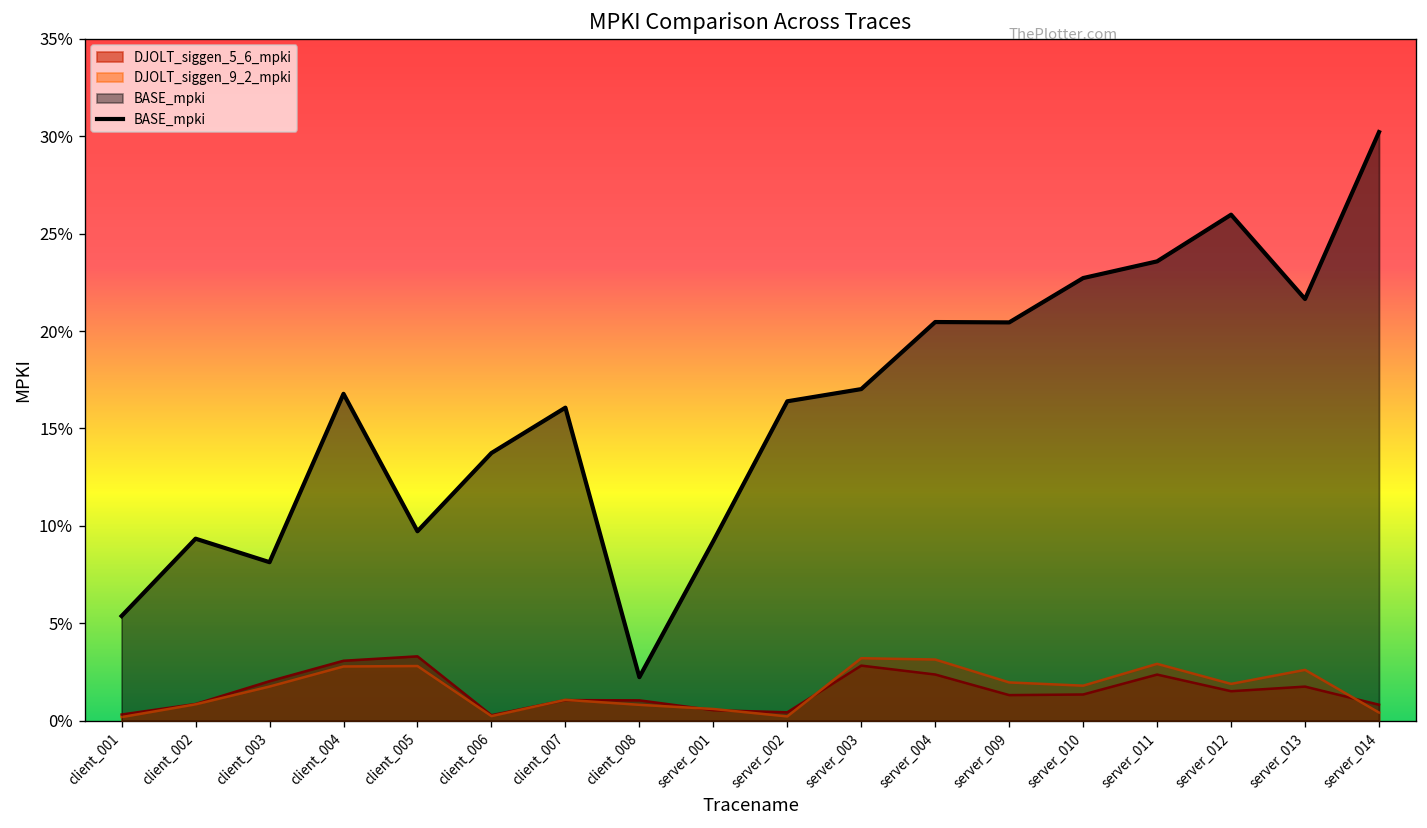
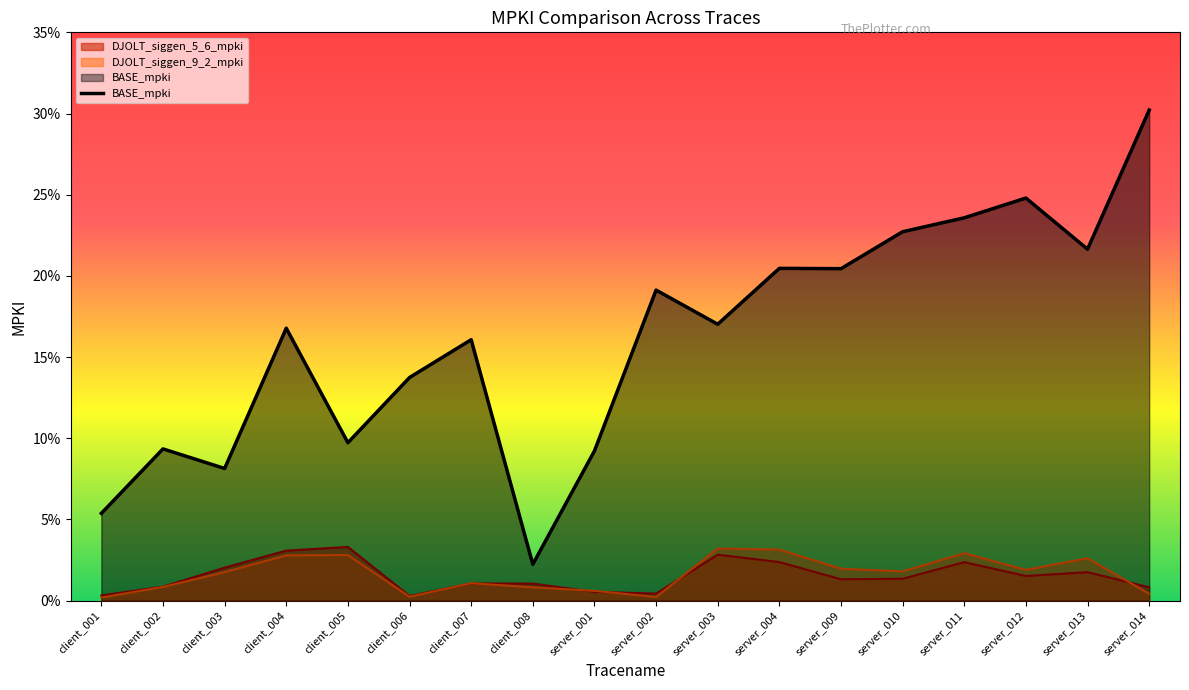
  {
    "BASE_mpki": {
      "client_001": "5.4%",
      "client_002": "9.3%",
      "client_003": "8.1%",
      "client_004": "16.8%",
      "client_005": "9.7%",
      "client_006": "13.7%",
      "client_007": "16.1%",
      "client_008": "2.2%",
      "server_001": "9.2%",
-     "server_002": "16.4%",
+     "server_002": "19.1%",
      "server_003": "17.0%",
      "server_004": "20.5%",
      "server_009": "20.4%",
      "server_010": "22.7%",
      "server_011": "23.6%",
-     "server_012": "26.0%",
+     "server_012": "24.8%",
      "server_013": "21.6%",
      "server_014": "30.2%"
    }
  }
